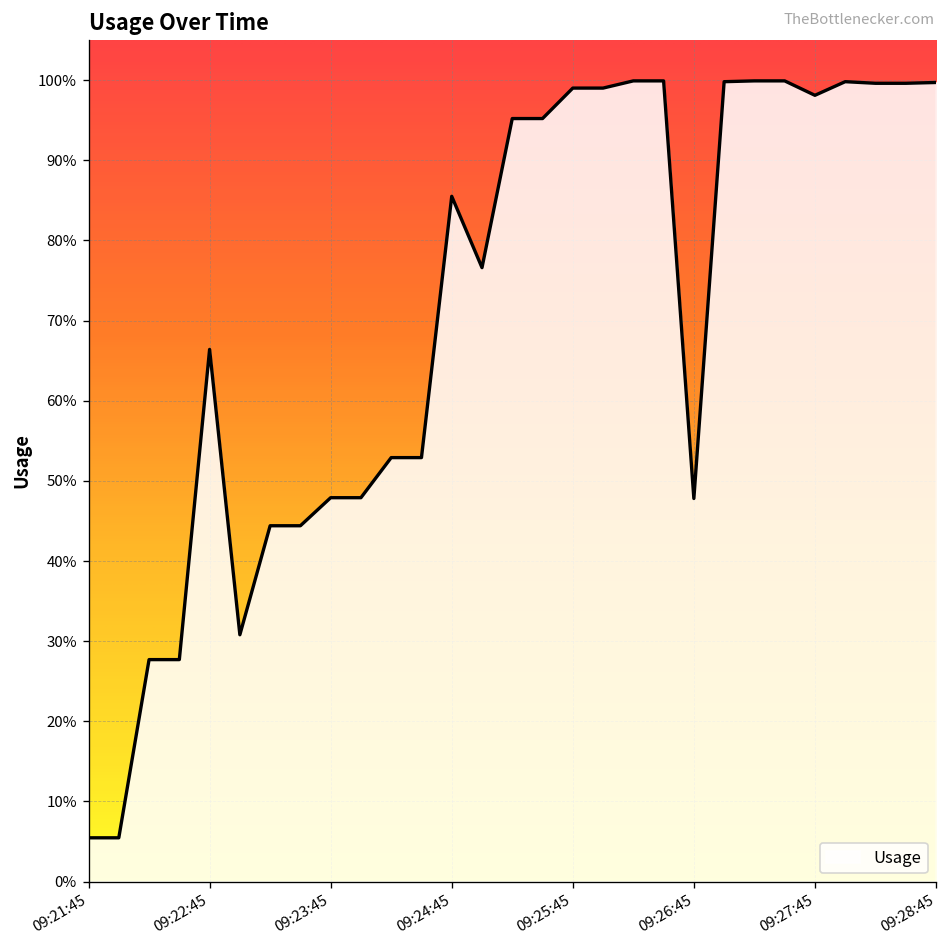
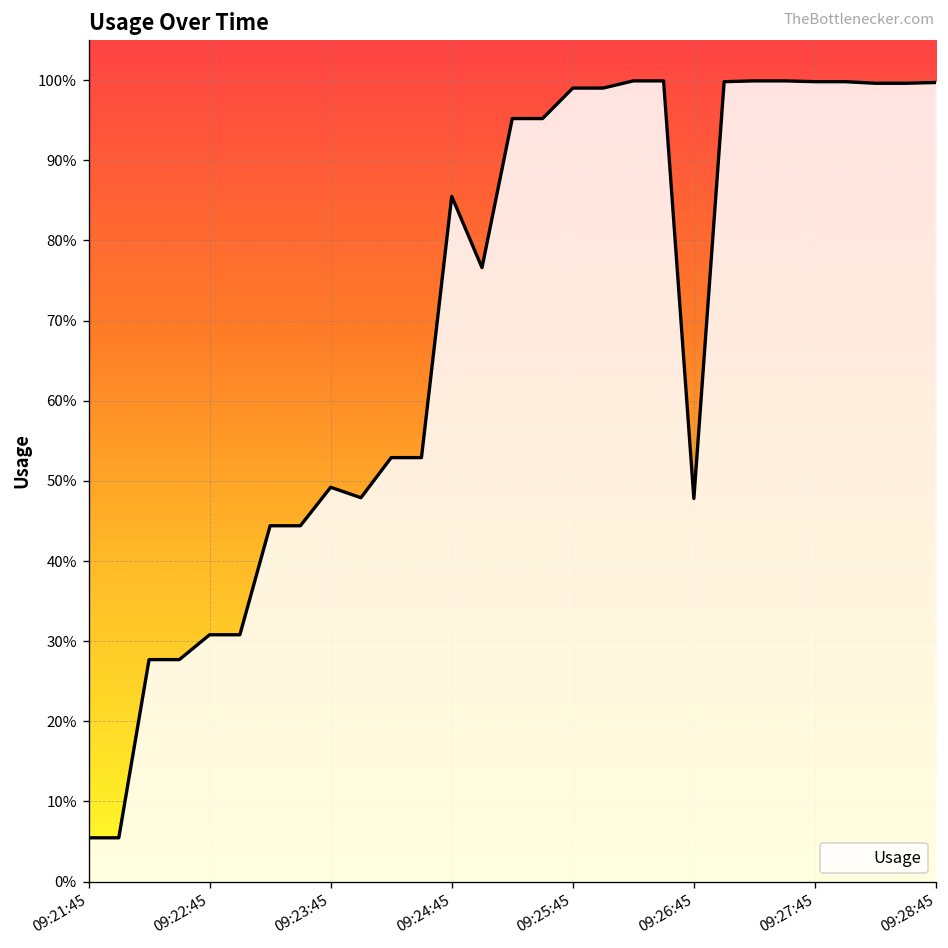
  {
    "09:21:45": "5%",
-   "09:22:45": "66%",
-   "09:23:45": "48%",
+   "09:22:45": "31%",
+   "09:23:45": "49%",
    "09:24:45": "86%",
    "09:25:45": "99%",
    "09:26:45": "48%",
-   "09:27:45": "98%",
+   "09:27:45": "100%",
    "09:28:45": "100%"
  }
